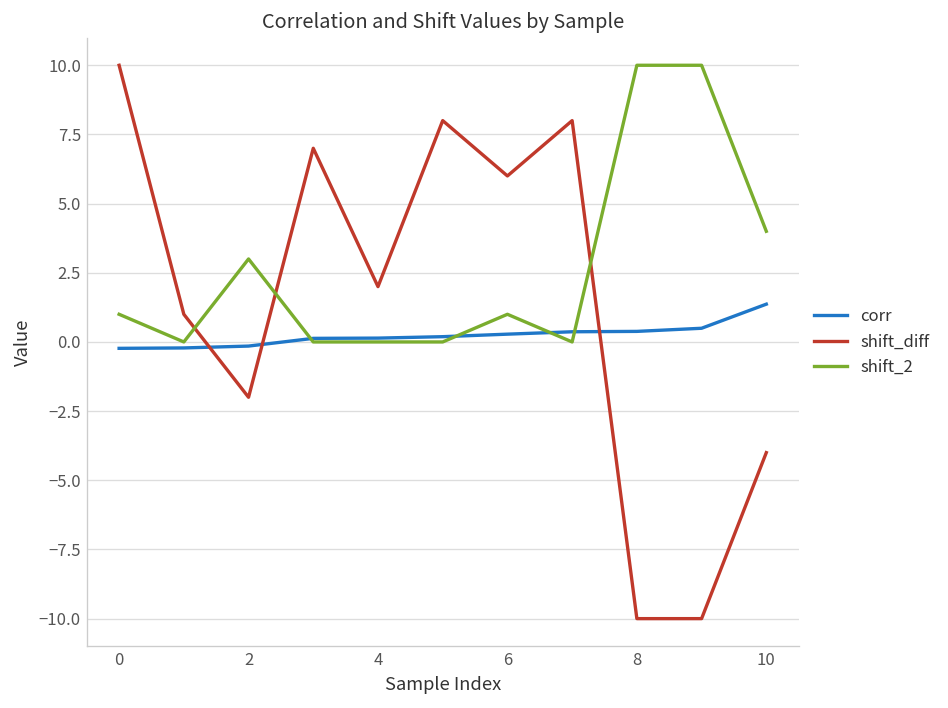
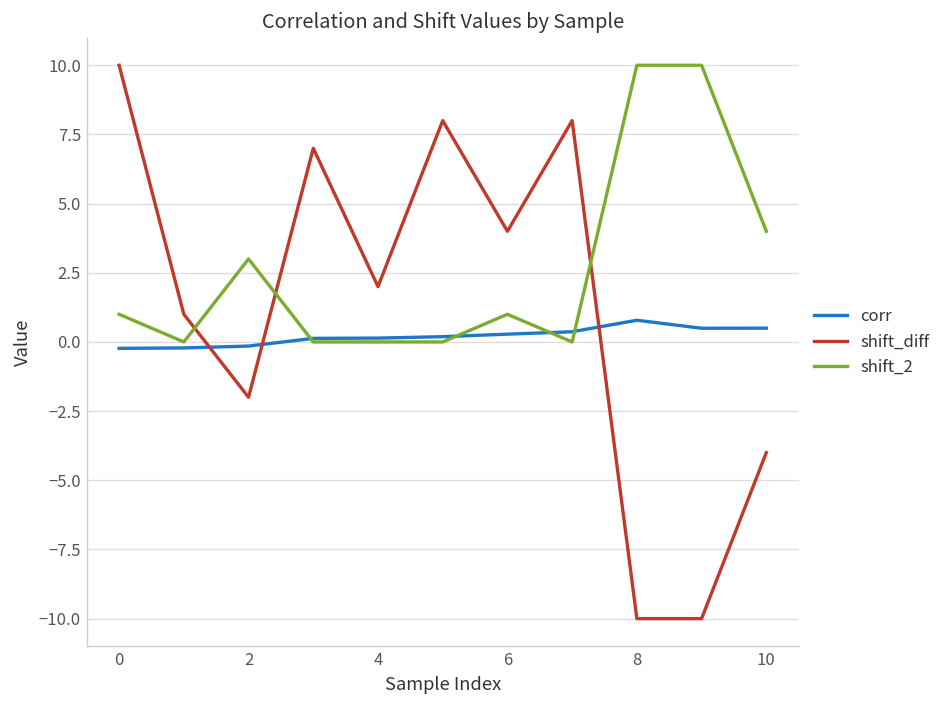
  {
    "corr": {
      "0": -0.2,
      "2": -0.1,
      "4": 0.1,
      "6": 0.3,
-     "8": 0.4,
-     "10": 1.4
+     "8": 0.8,
+     "10": 0.5
    },
    "shift_diff": {
      "0": 10,
      "2": -2,
      "4": 2,
-     "6": 6,
+     "6": 4,
      "8": -10,
      "10": -4
    },
    "shift_2": {
      "0": 1.0,
      "2": 3.0,
      "4": 0.0,
      "6": 1.0,
      "8": 10.0,
      "10": 4.0
    }
  }
